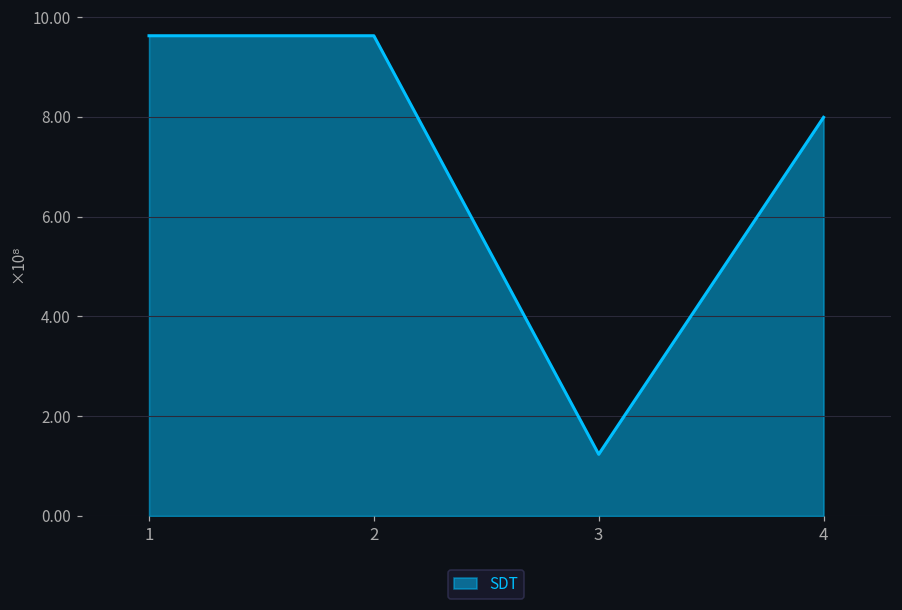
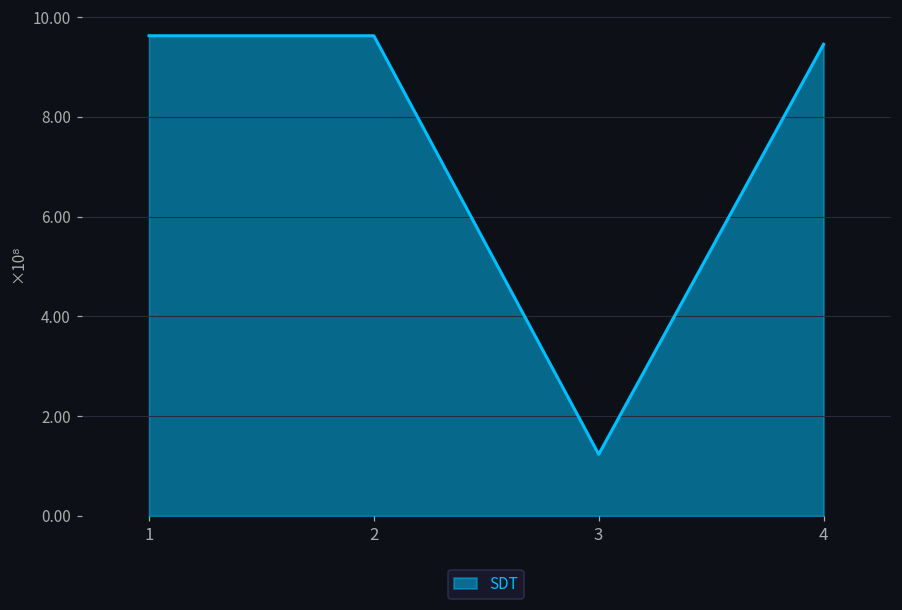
  {
    "1": 9.6,
    "2": 9.6,
    "3": 1.2,
-   "4": 8.0
+   "4": 9.5
  }
